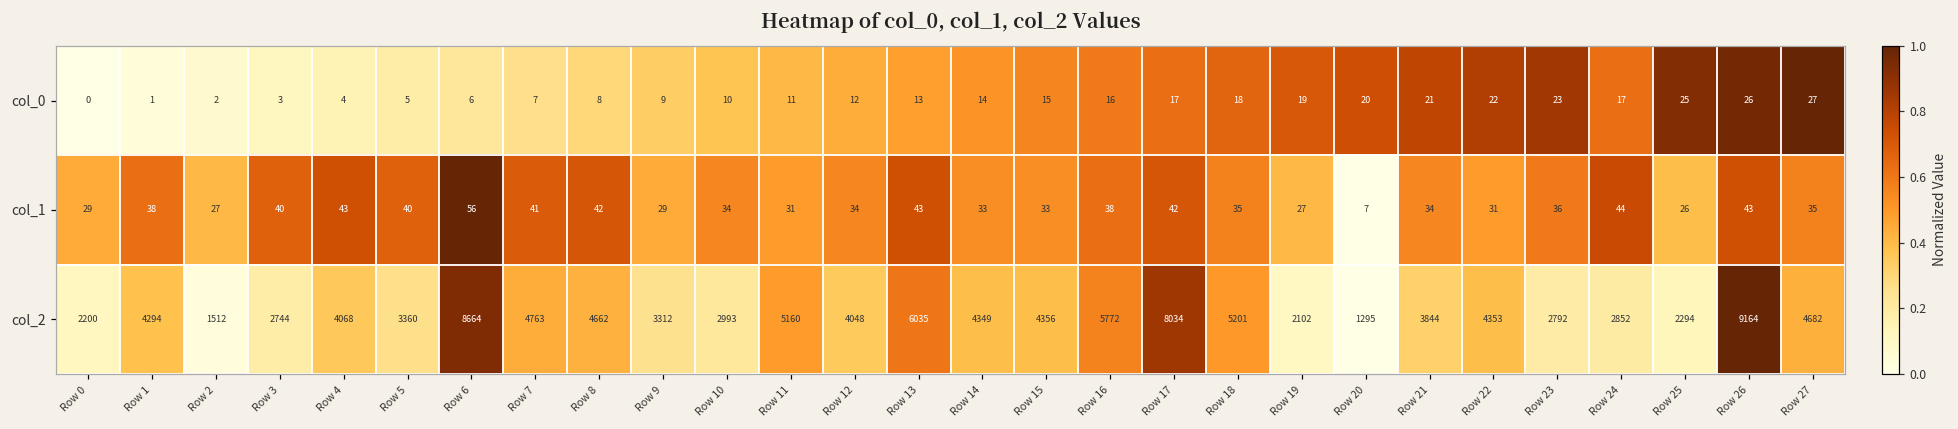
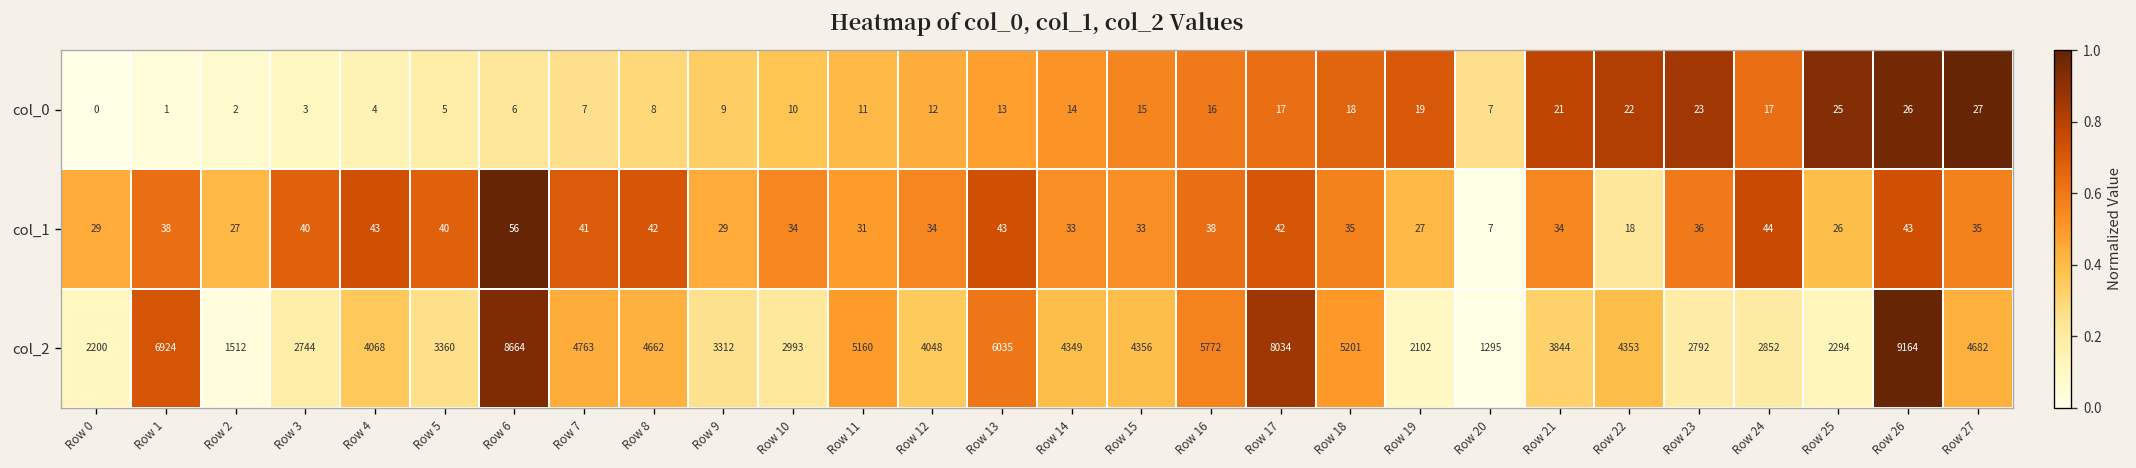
  {
    "col_0": {
      "Row 0": 0,
      "Row 1": 1,
      "Row 2": 2,
      "Row 3": 3,
      "Row 4": 4,
      "Row 5": 5,
      "Row 6": 6,
      "Row 7": 7,
      "Row 8": 8,
      "Row 9": 9,
      "Row 10": 10,
      "Row 11": 11,
      "Row 12": 12,
      "Row 13": 13,
      "Row 14": 14,
      "Row 15": 15,
      "Row 16": 16,
      "Row 17": 17,
      "Row 18": 18,
      "Row 19": 19,
-     "Row 20": 20,
+     "Row 20": 7,
      "Row 21": 21,
      "Row 22": 22,
      "Row 23": 23,
      "Row 24": 17,
      "Row 25": 25,
      "Row 26": 26,
      "Row 27": 27
    },
    "col_1": {
      "Row 0": 29,
      "Row 1": 38,
      "Row 2": 27,
      "Row 3": 40,
      "Row 4": 43,
      "Row 5": 40,
      "Row 6": 56,
      "Row 7": 41,
      "Row 8": 42,
      "Row 9": 29,
      "Row 10": 34,
      "Row 11": 31,
      "Row 12": 34,
      "Row 13": 43,
      "Row 14": 33,
      "Row 15": 33,
      "Row 16": 38,
      "Row 17": 42,
      "Row 18": 35,
      "Row 19": 27,
      "Row 20": 7,
      "Row 21": 34,
-     "Row 22": 31,
+     "Row 22": 18,
      "Row 23": 36,
      "Row 24": 44,
      "Row 25": 26,
      "Row 26": 43,
      "Row 27": 35
    },
    "col_2": {
      "Row 0": 2200,
-     "Row 1": 4294,
+     "Row 1": 6924,
      "Row 2": 1512,
      "Row 3": 2744,
      "Row 4": 4068,
      "Row 5": 3360,
      "Row 6": 8664,
      "Row 7": 4763,
      "Row 8": 4662,
      "Row 9": 3312,
      "Row 10": 2993,
      "Row 11": 5160,
      "Row 12": 4048,
      "Row 13": 6035,
      "Row 14": 4349,
      "Row 15": 4356,
      "Row 16": 5772,
      "Row 17": 8034,
      "Row 18": 5201,
      "Row 19": 2102,
      "Row 20": 1295,
      "Row 21": 3844,
      "Row 22": 4353,
      "Row 23": 2792,
      "Row 24": 2852,
      "Row 25": 2294,
      "Row 26": 9164,
      "Row 27": 4682
    }
  }
